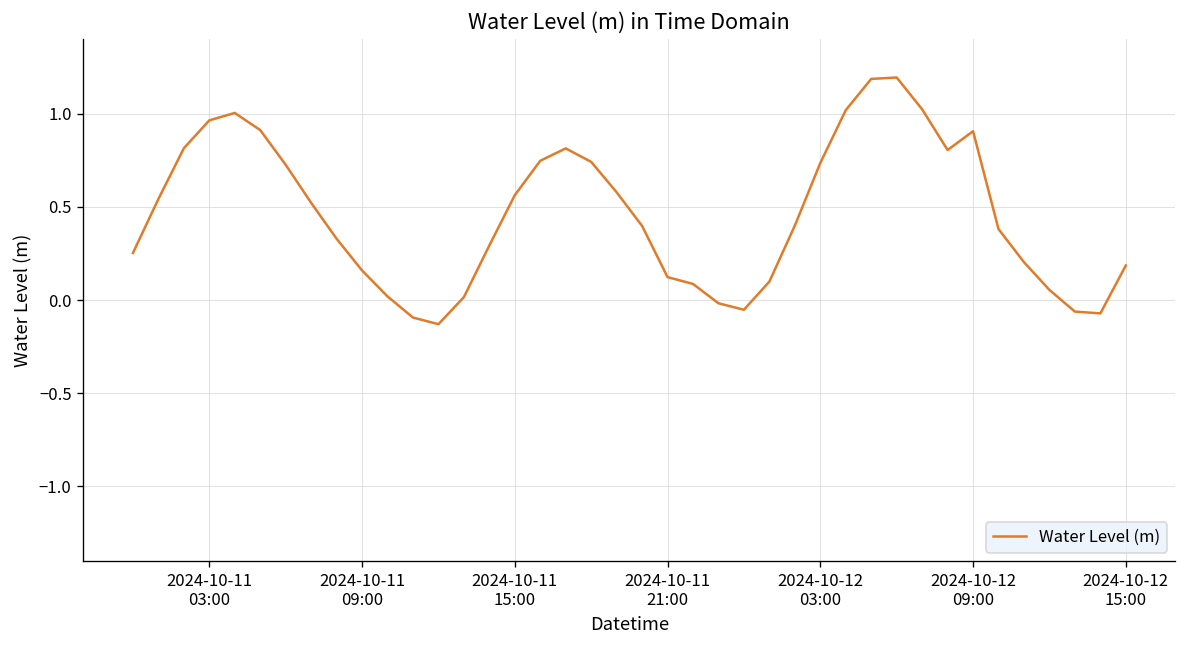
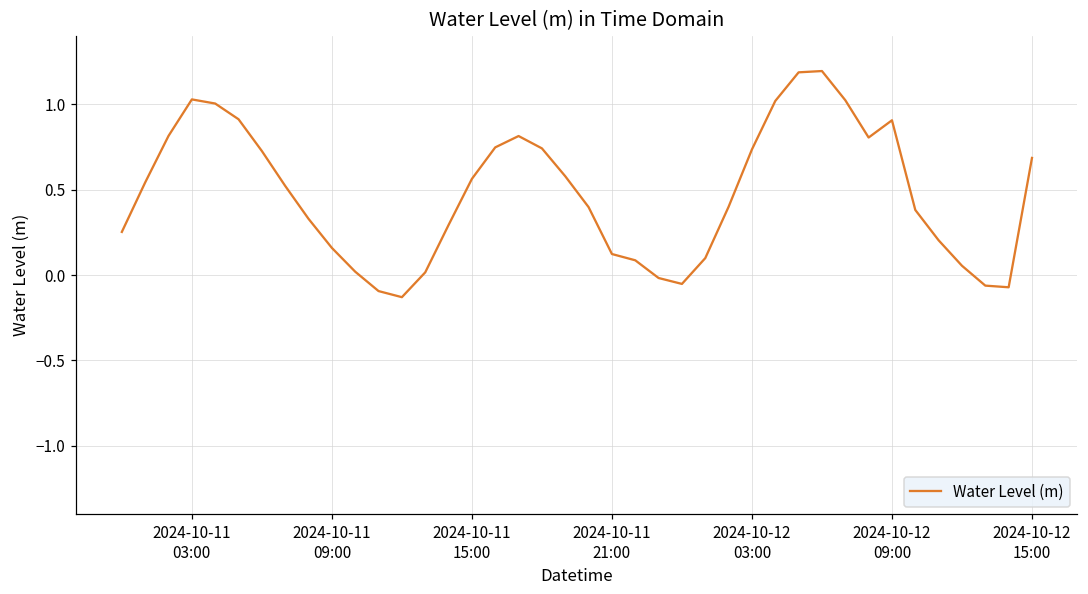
  {
-   "2024-10-11 03:00": 0.96,
+   "2024-10-11 03:00": 1.03,
    "2024-10-11 09:00": 0.16,
    "2024-10-11 15:00": 0.56,
    "2024-10-11 21:00": 0.12,
    "2024-10-12 03:00": 0.74,
    "2024-10-12 09:00": 0.91,
-   "2024-10-12 15:00": 0.19
+   "2024-10-12 15:00": 0.69
  }
